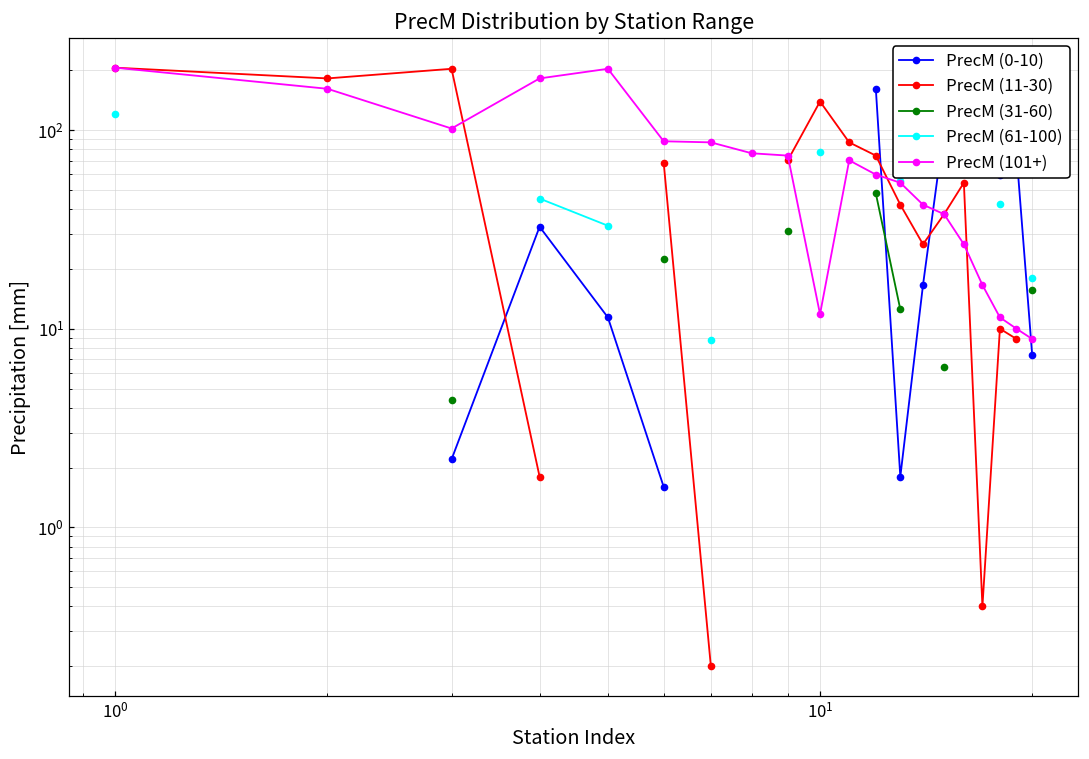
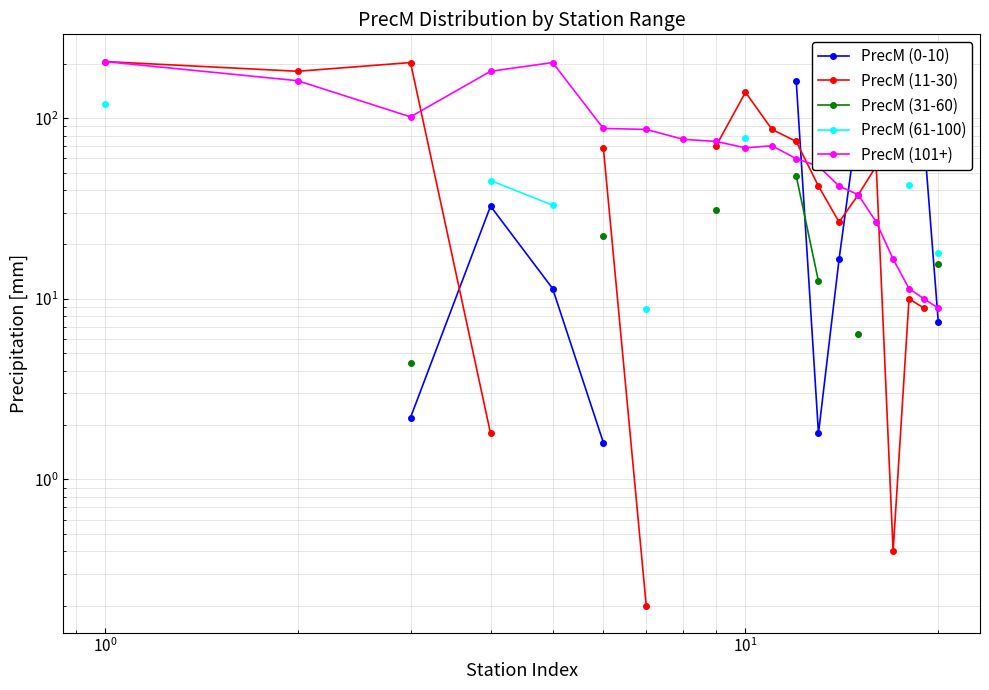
  {
    "PrecM (11-30)": {
      "10^1": 140
    },
    "PrecM (61-100)": {
      "10^0": 120,
      "10^1": 77
    },
    "PrecM (101+)": {
-     "10^1": 12
+     "10^1": 69
    }
  }
